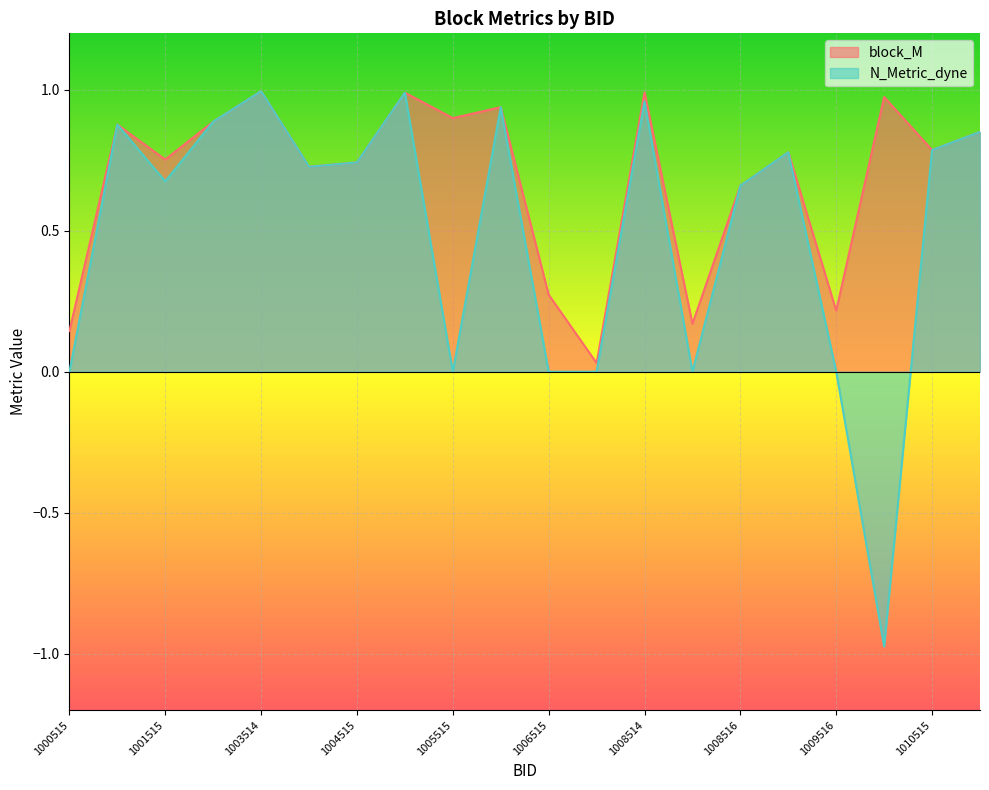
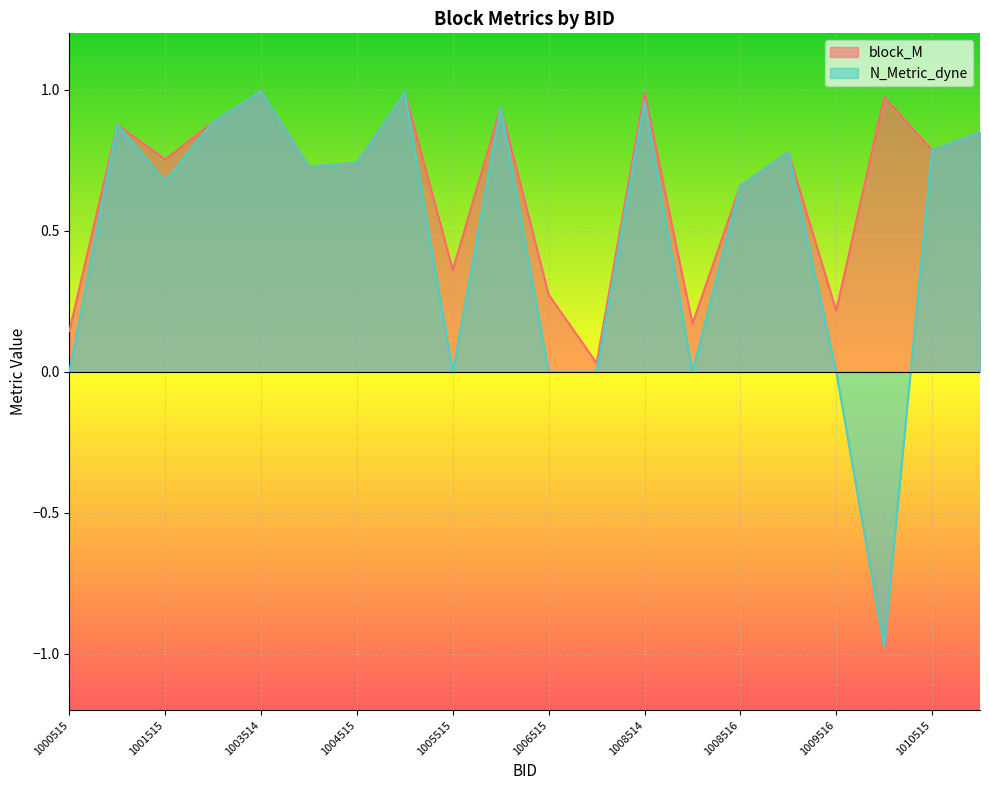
  {
    "block_M": {
      "1000515": 0.14,
      "1001515": 0.75,
-     "1005515": 0.90,
+     "1005515": 0.36,
      "1006515": 0.27,
      "1008514": 0.99,
      "1009516": 0.22
    }
  }
